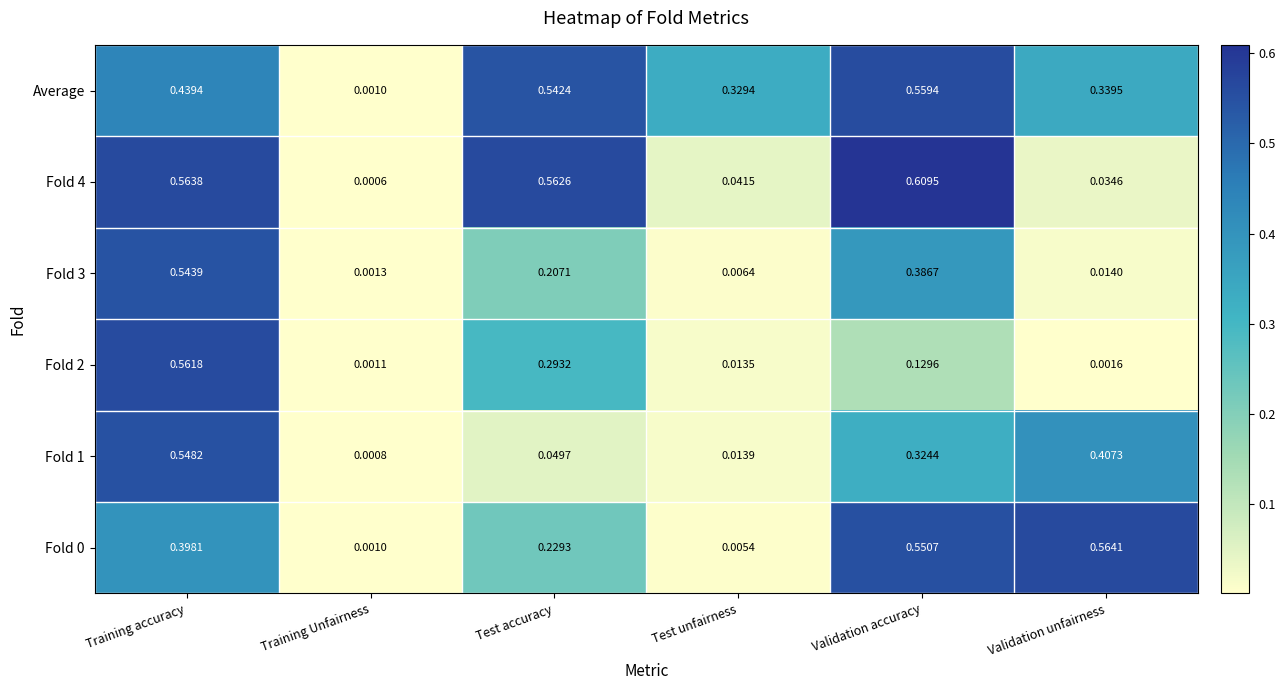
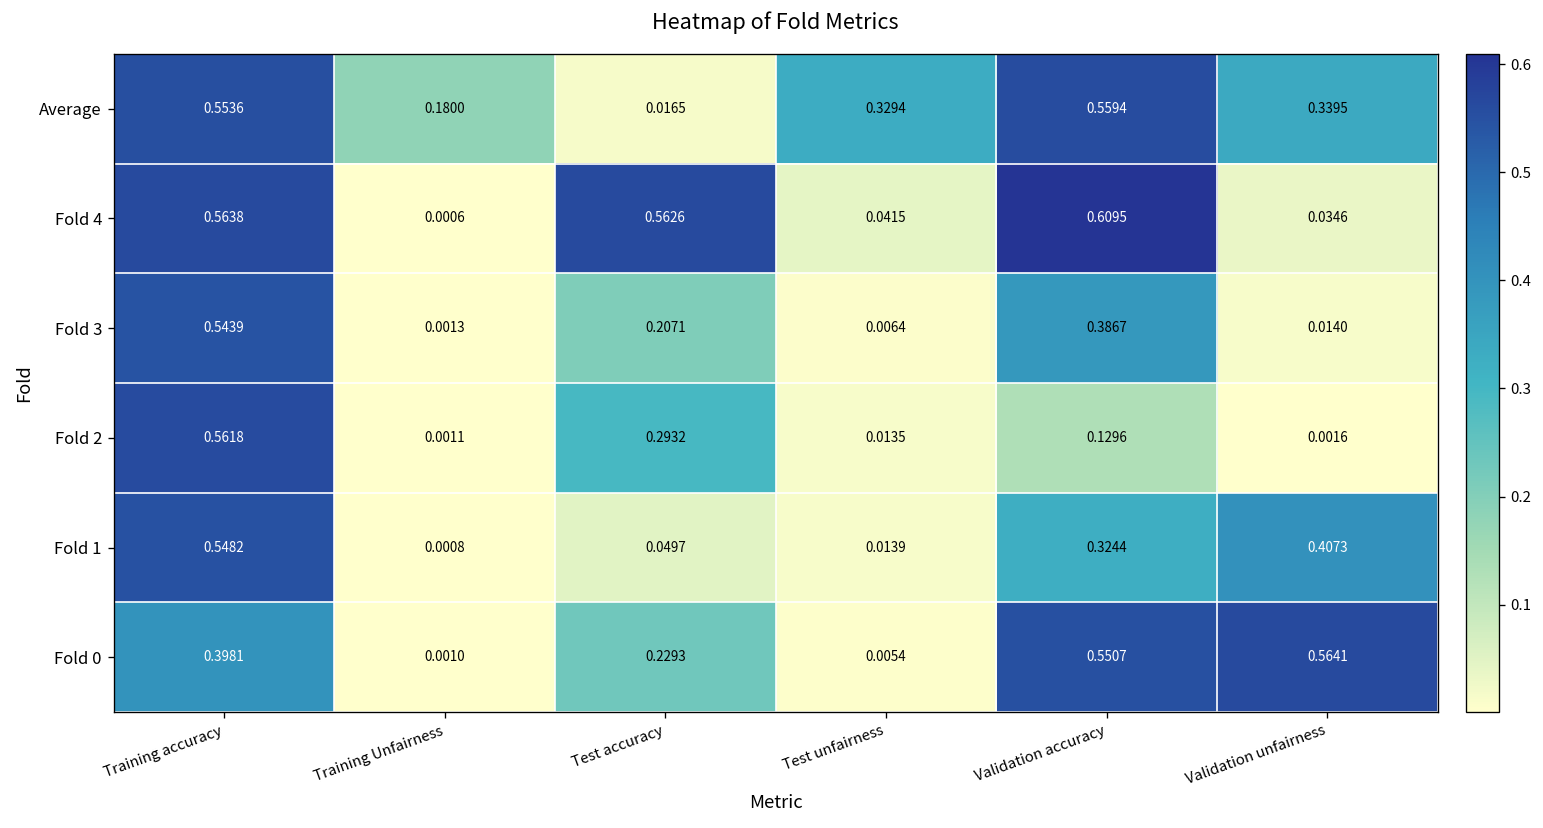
  {
    "Average": {
-     "Training accuracy": 0.4394,
-     "Training Unfairness": 0.0010,
-     "Test accuracy": 0.5424,
+     "Training accuracy": 0.5536,
+     "Training Unfairness": 0.1800,
+     "Test accuracy": 0.0165,
      "Test unfairness": 0.3294,
      "Validation accuracy": 0.5594,
      "Validation unfairness": 0.3395
    },
    "Fold 4": {
      "Training accuracy": 0.5638,
      "Training Unfairness": 0.0006,
      "Test accuracy": 0.5626,
      "Test unfairness": 0.0415,
      "Validation accuracy": 0.6095,
      "Validation unfairness": 0.0346
    },
    "Fold 3": {
      "Training accuracy": 0.5439,
      "Training Unfairness": 0.0013,
      "Test accuracy": 0.2071,
      "Test unfairness": 0.0064,
      "Validation accuracy": 0.3867,
      "Validation unfairness": 0.0140
    },
    "Fold 2": {
      "Training accuracy": 0.5618,
      "Training Unfairness": 0.0011,
      "Test accuracy": 0.2932,
      "Test unfairness": 0.0135,
      "Validation accuracy": 0.1296,
      "Validation unfairness": 0.0016
    },
    "Fold 1": {
      "Training accuracy": 0.5482,
      "Training Unfairness": 0.0008,
      "Test accuracy": 0.0497,
      "Test unfairness": 0.0139,
      "Validation accuracy": 0.3244,
      "Validation unfairness": 0.4073
    },
    "Fold 0": {
      "Training accuracy": 0.3981,
      "Training Unfairness": 0.0010,
      "Test accuracy": 0.2293,
      "Test unfairness": 0.0054,
      "Validation accuracy": 0.5507,
      "Validation unfairness": 0.5641
    }
  }
